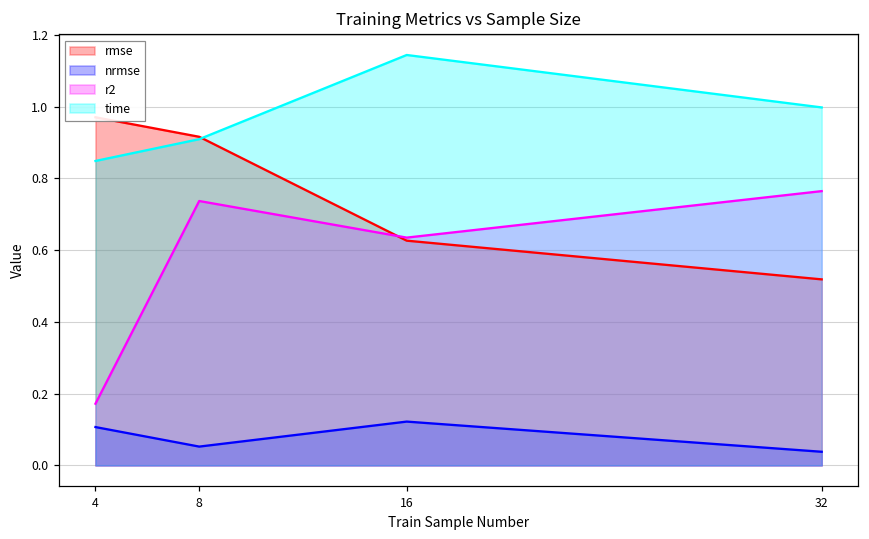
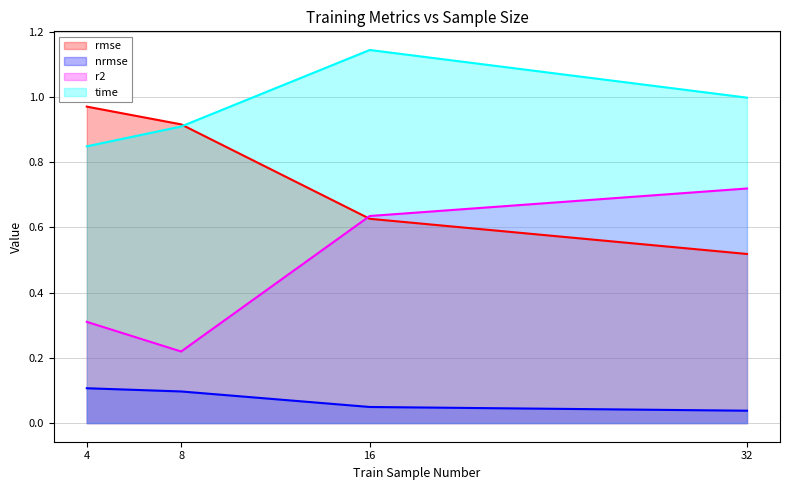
  {
    "rmse": {
      "4": 0.97,
      "16": 0.63,
      "32": 0.52
    },
    "nrmse": {
      "4": 0.11,
-     "8": 0.05,
-     "16": 0.12,
+     "8": 0.10,
+     "16": 0.05,
      "32": 0.04
    },
    "r2": {
-     "4": 0.17,
-     "8": 0.74,
+     "4": 0.31,
+     "8": 0.22,
      "16": 0.63,
-     "32": 0.76
+     "32": 0.72
    },
    "time": {
      "4": 0.85,
      "16": 1.14,
      "32": 1.00
    }
  }
